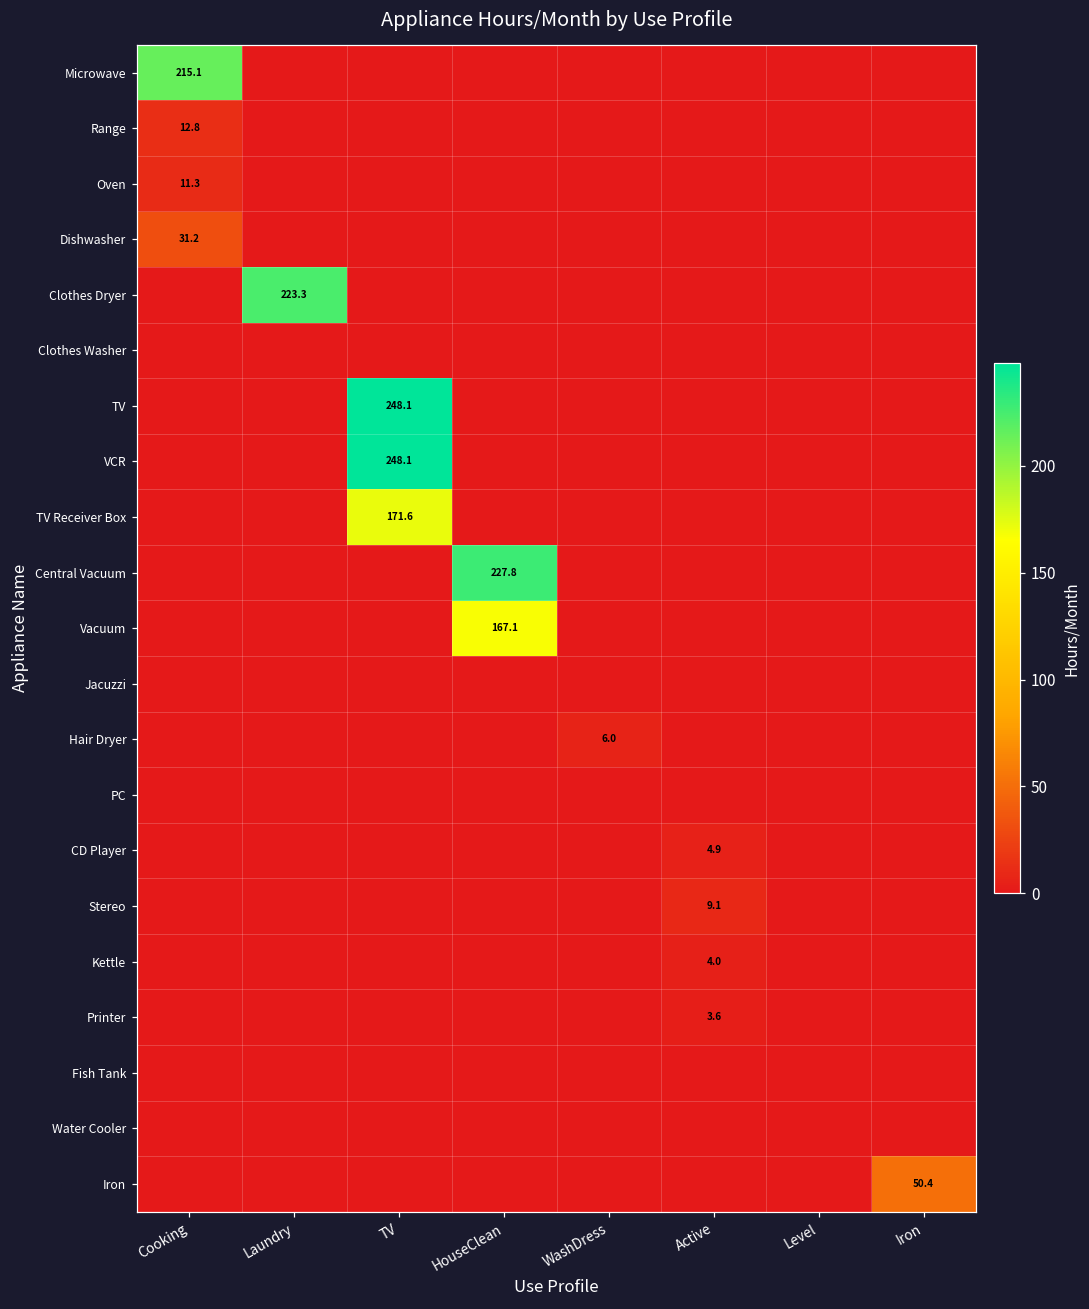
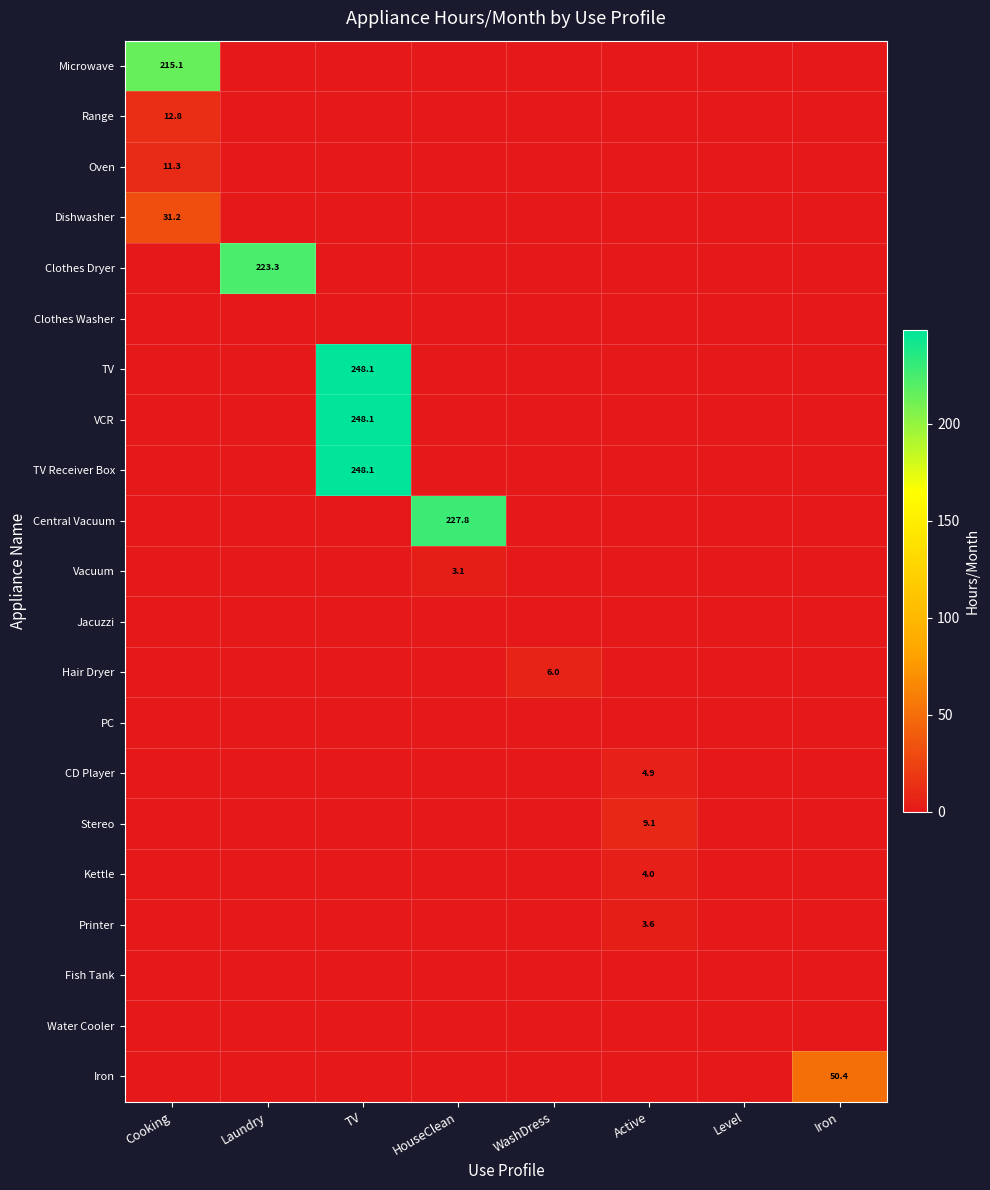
  {
    "Microwave": {
      "Cooking": 215.1
    },
    "Range": {
      "Cooking": 12.8
    },
    "Oven": {
      "Cooking": 11.3
    },
    "Dishwasher": {
      "Cooking": 31.2
    },
    "Clothes Dryer": {
      "Laundry": 223.3
    },
    "TV": {
      "TV": 248.1
    },
    "VCR": {
      "TV": 248.1
    },
    "TV Receiver Box": {
-     "TV": 171.6
+     "TV": 248.1
    },
    "Central Vacuum": {
      "HouseClean": 227.8
    },
    "Vacuum": {
-     "HouseClean": 167.1
+     "HouseClean": 3.1
    },
    "Hair Dryer": {
      "WashDress": 6.0
    },
    "CD Player": {
      "Active": 4.9
    },
    "Stereo": {
      "Active": 9.1
    },
    "Kettle": {
      "Active": 4.0
    },
    "Printer": {
      "Active": 3.6
    },
    "Iron": {
      "Iron": 50.4
    }
  }
